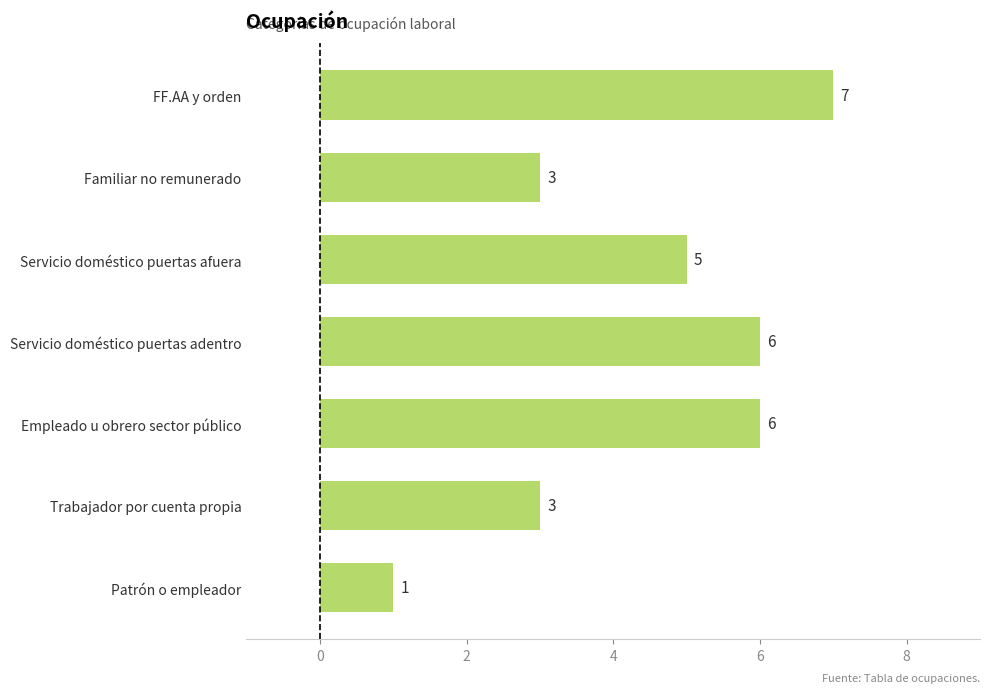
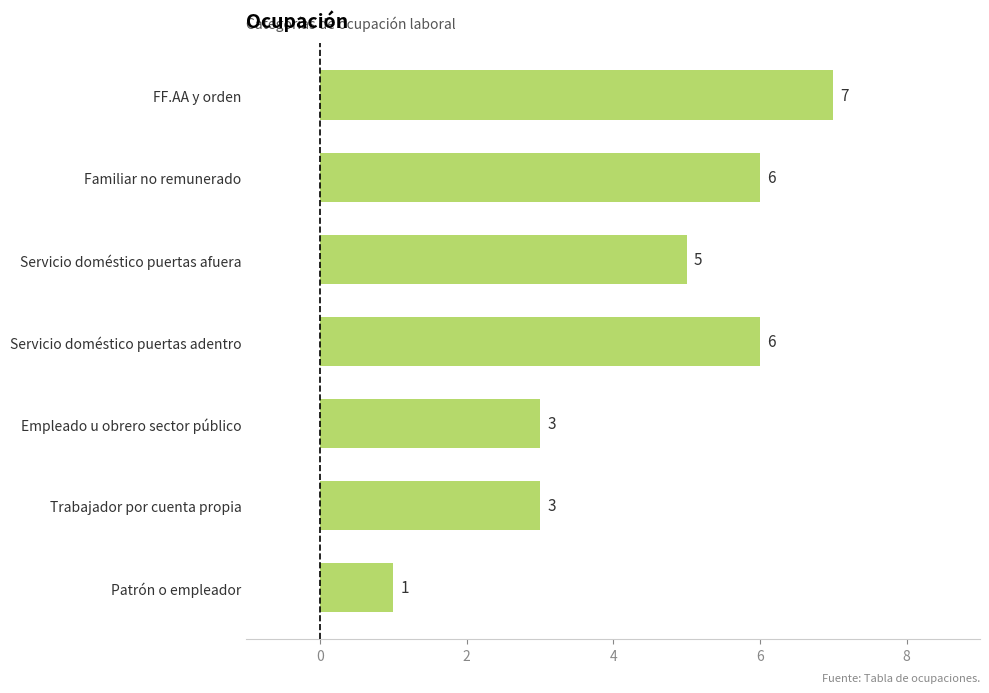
  {
    "FF.AA y orden": 7,
-   "Familiar no remunerado": 3,
+   "Familiar no remunerado": 6,
    "Servicio doméstico puertas afuera": 5,
    "Servicio doméstico puertas adentro": 6,
-   "Empleado u obrero sector público": 6,
+   "Empleado u obrero sector público": 3,
    "Trabajador por cuenta propia": 3,
    "Patrón o empleador": 1
  }
